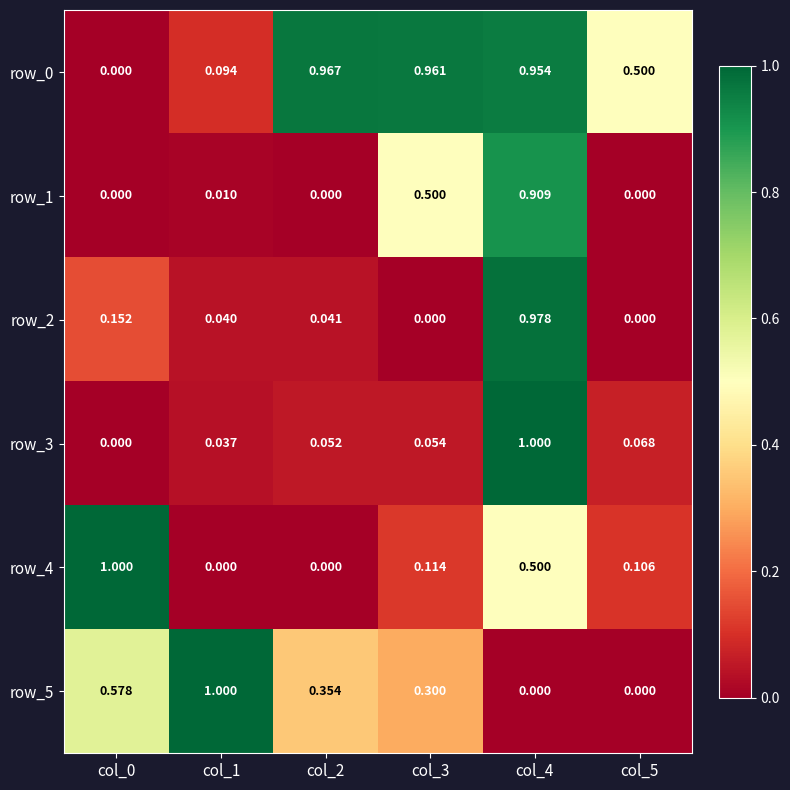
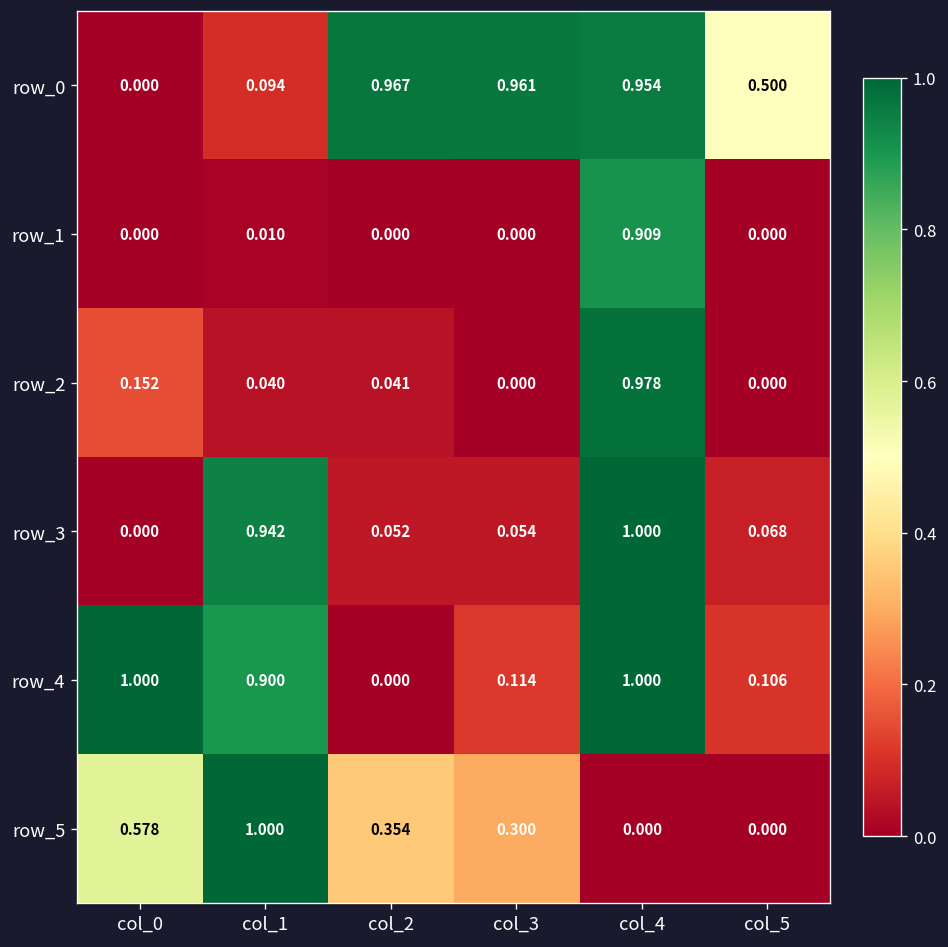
  {
    "row_0": {
      "col_0": 0.000,
      "col_1": 0.094,
      "col_2": 0.967,
      "col_3": 0.961,
      "col_4": 0.954,
      "col_5": 0.500
    },
    "row_1": {
      "col_0": 0.000,
      "col_1": 0.010,
      "col_2": 0.000,
-     "col_3": 0.500,
+     "col_3": 0.000,
      "col_4": 0.909,
      "col_5": 0.000
    },
    "row_2": {
      "col_0": 0.152,
      "col_1": 0.040,
      "col_2": 0.041,
      "col_3": 0.000,
      "col_4": 0.978,
      "col_5": 0.000
    },
    "row_3": {
      "col_0": 0.000,
-     "col_1": 0.037,
+     "col_1": 0.942,
      "col_2": 0.052,
      "col_3": 0.054,
      "col_4": 1.000,
      "col_5": 0.068
    },
    "row_4": {
      "col_0": 1.000,
-     "col_1": 0.000,
+     "col_1": 0.900,
      "col_2": 0.000,
      "col_3": 0.114,
-     "col_4": 0.500,
+     "col_4": 1.000,
      "col_5": 0.106
    },
    "row_5": {
      "col_0": 0.578,
      "col_1": 1.000,
      "col_2": 0.354,
      "col_3": 0.300,
      "col_4": 0.000,
      "col_5": 0.000
    }
  }
